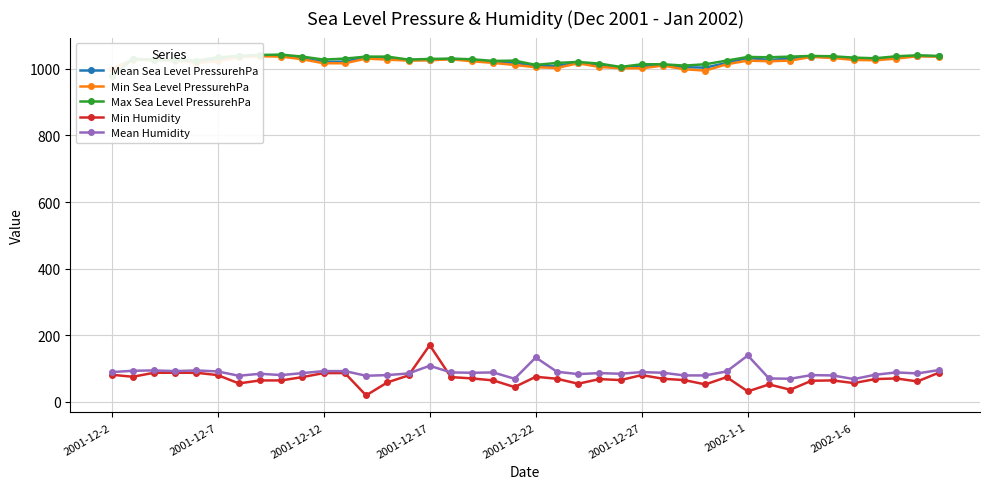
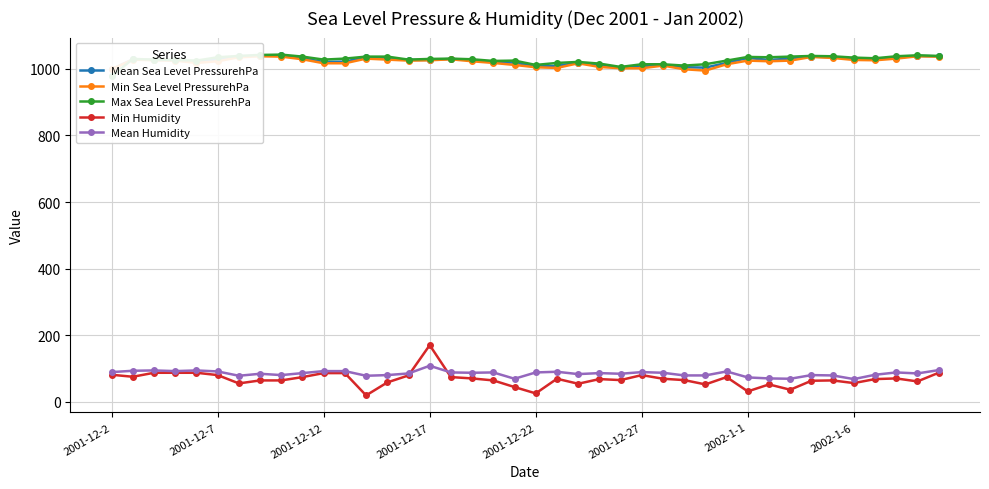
  {
    "Min Sea Level PressurehPa": {
      "2002-1-1": 1030
    },
    "Min Humidity": {
      "2001-12-2": 80,
      "2001-12-7": 80,
      "2001-12-17": 170,
-     "2001-12-22": 80,
+     "2001-12-22": 30,
      "2001-12-27": 80,
      "2002-1-1": 30,
      "2002-1-6": 60
    },
    "Mean Humidity": {
      "2001-12-2": 90,
      "2001-12-7": 90,
      "2001-12-17": 110,
-     "2001-12-22": 130,
+     "2001-12-22": 90,
      "2001-12-27": 90,
-     "2002-1-1": 140,
+     "2002-1-1": 70,
      "2002-1-6": 70
    }
  }
